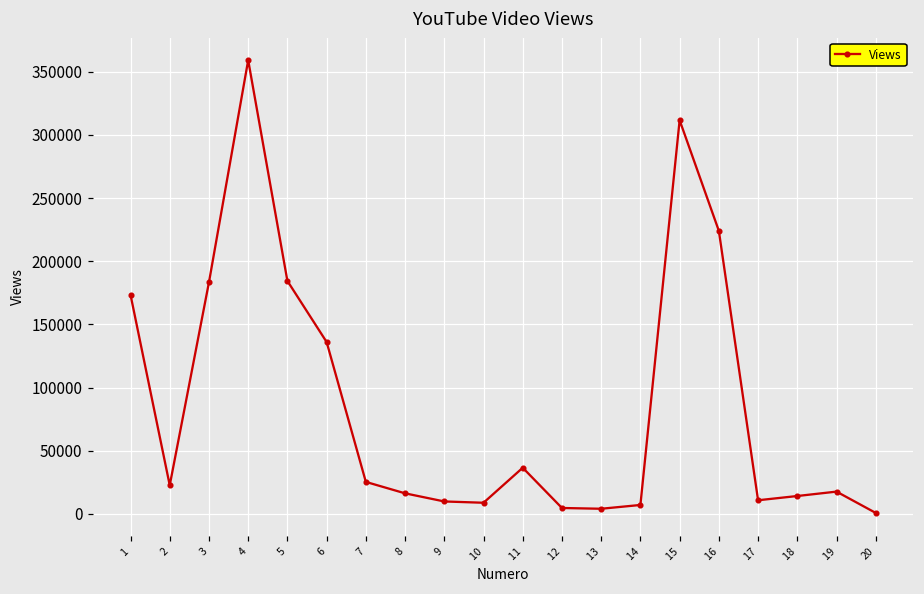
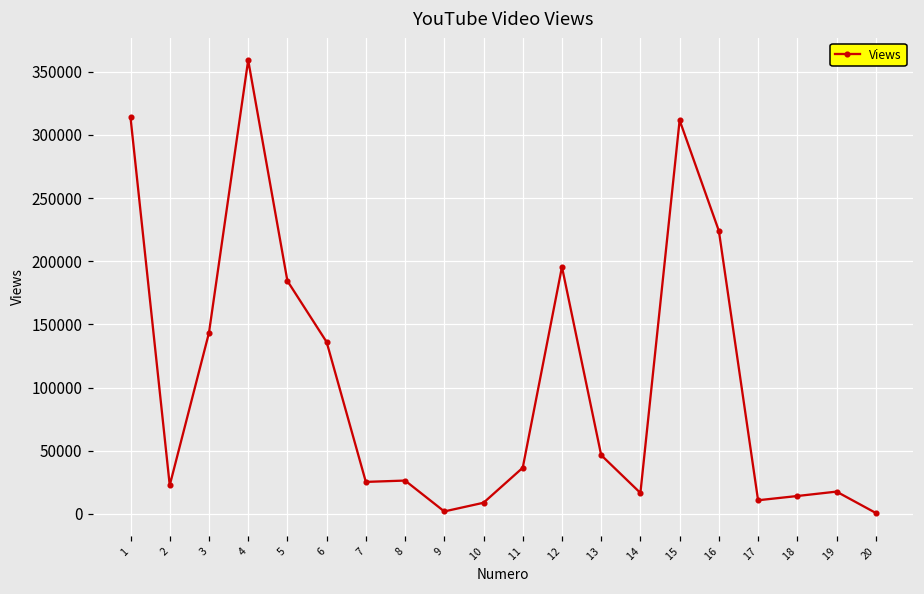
  {
-   "1": 173000,
+   "1": 314000,
    "2": 23000,
-   "3": 183000,
+   "3": 143000,
    "4": 359000,
    "5": 184000,
    "6": 136000,
    "7": 25000,
-   "8": 16000,
-   "9": 10000,
+   "8": 26000,
+   "9": 2000,
    "10": 9000,
    "11": 36000,
-   "12": 5000,
-   "13": 4000,
-   "14": 7000,
+   "12": 196000,
+   "13": 46000,
+   "14": 17000,
    "15": 312000,
    "16": 224000,
    "17": 11000,
    "18": 14000,
    "19": 18000,
    "20": 1000
  }
